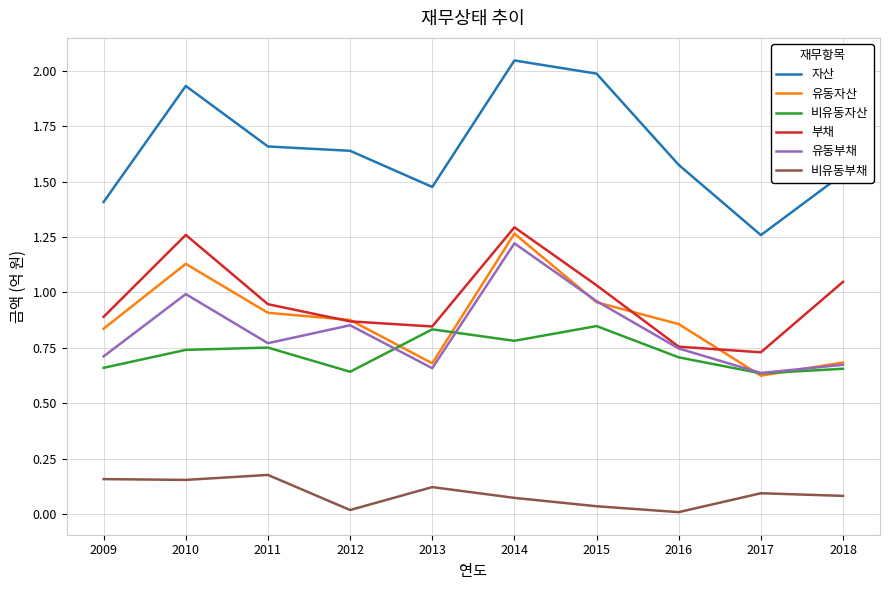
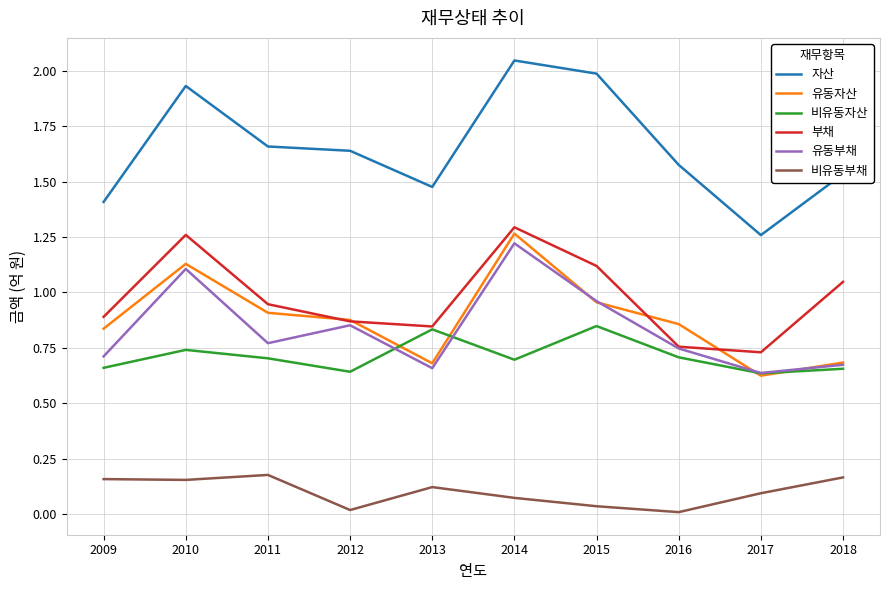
  {
    "자산": {
      "2009": 1.41,
      "2010": 1.93,
      "2011": 1.66,
      "2012": 1.64,
      "2013": 1.48,
      "2014": 2.05,
      "2015": 1.99,
      "2016": 1.58,
      "2017": 1.26
    },
    "유동자산": {
      "2009": 0.84,
      "2010": 1.13,
      "2011": 0.91,
      "2013": 0.68,
      "2014": 1.27,
      "2016": 0.86
    },
    "비유동자산": {
      "2009": 0.66,
      "2010": 0.74,
-     "2011": 0.75,
+     "2011": 0.70,
      "2012": 0.64,
      "2013": 0.83,
-     "2014": 0.78,
+     "2014": 0.70,
      "2015": 0.85,
      "2016": 0.71,
      "2018": 0.66
    },
    "부채": {
      "2009": 0.89,
      "2010": 1.26,
      "2011": 0.95,
      "2013": 0.85,
      "2014": 1.29,
-     "2015": 1.03,
+     "2015": 1.12,
      "2017": 0.73,
      "2018": 1.05
    },
    "유동부채": {
      "2009": 0.71,
-     "2010": 0.99,
+     "2010": 1.11,
      "2011": 0.77,
      "2012": 0.85,
      "2013": 0.66,
      "2014": 1.22
    },
    "비유동부채": {
      "2009": 0.16,
      "2010": 0.15,
      "2011": 0.18,
      "2012": 0.02,
      "2013": 0.12,
      "2014": 0.07,
      "2015": 0.03,
      "2016": 0.01,
      "2017": 0.09,
-     "2018": 0.08
+     "2018": 0.16
    }
  }
